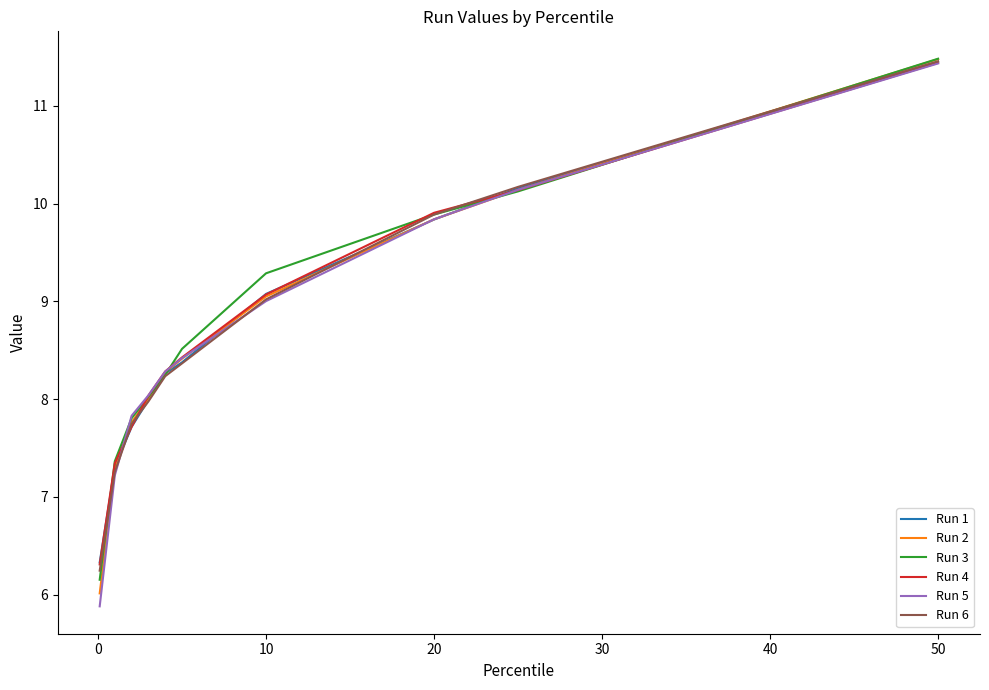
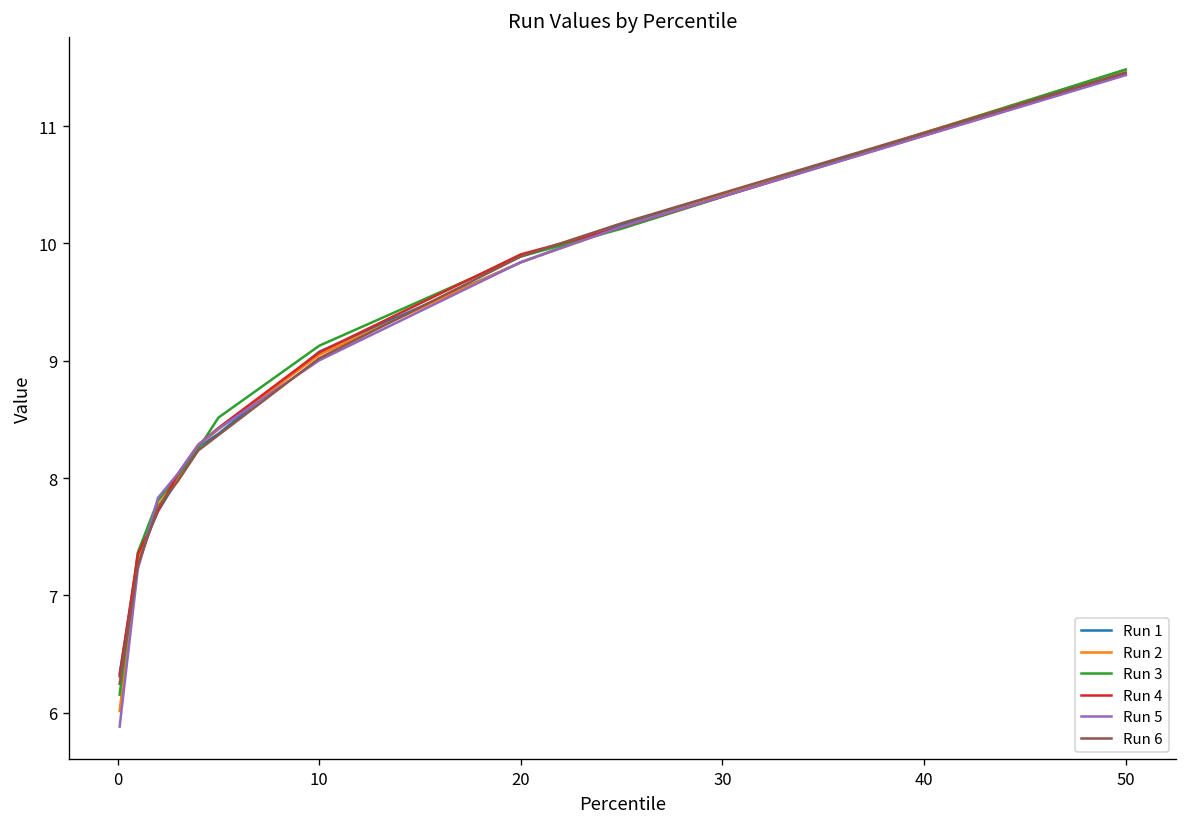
  {
    "Run 3": {
-     "10": 9.3
+     "10": 9.1
    }
  }
